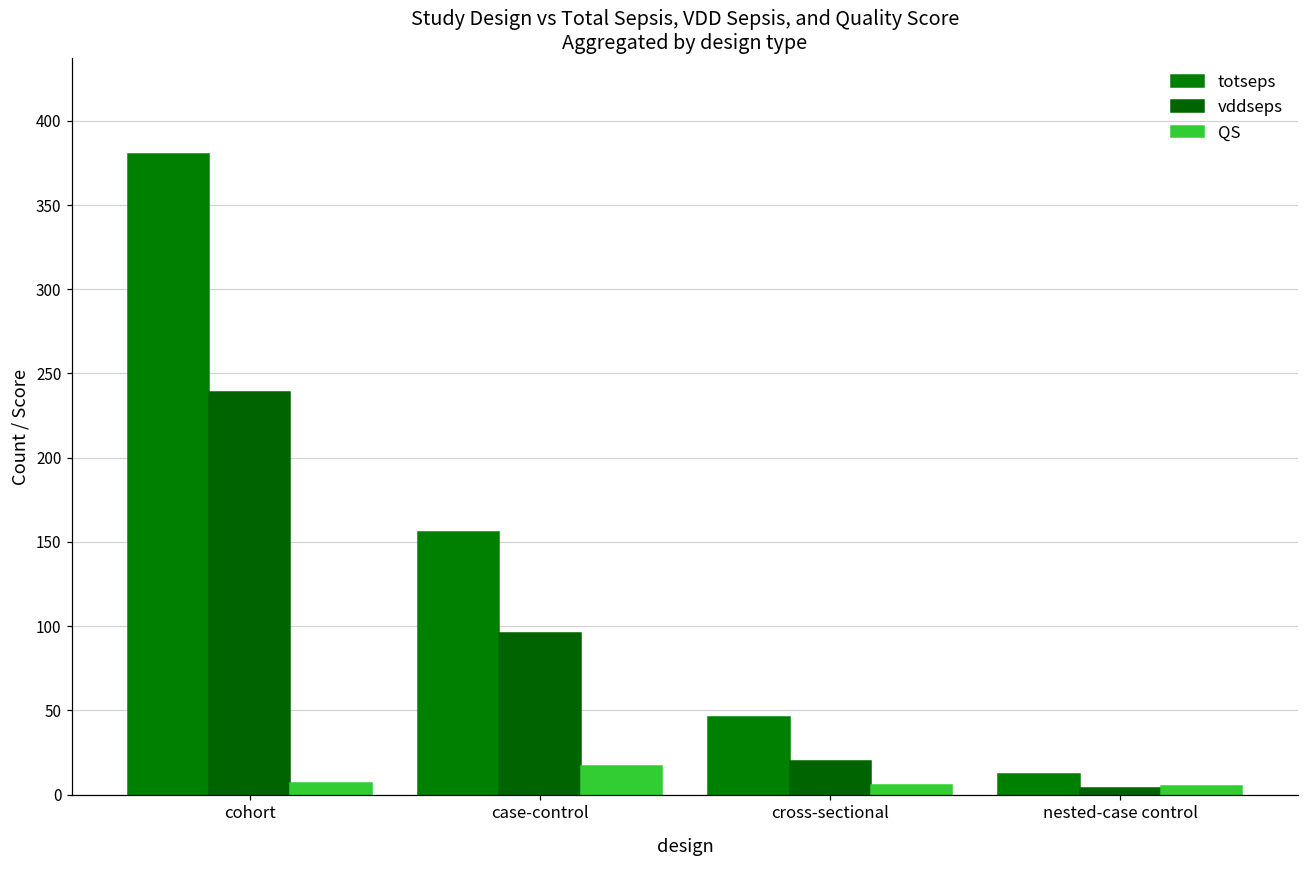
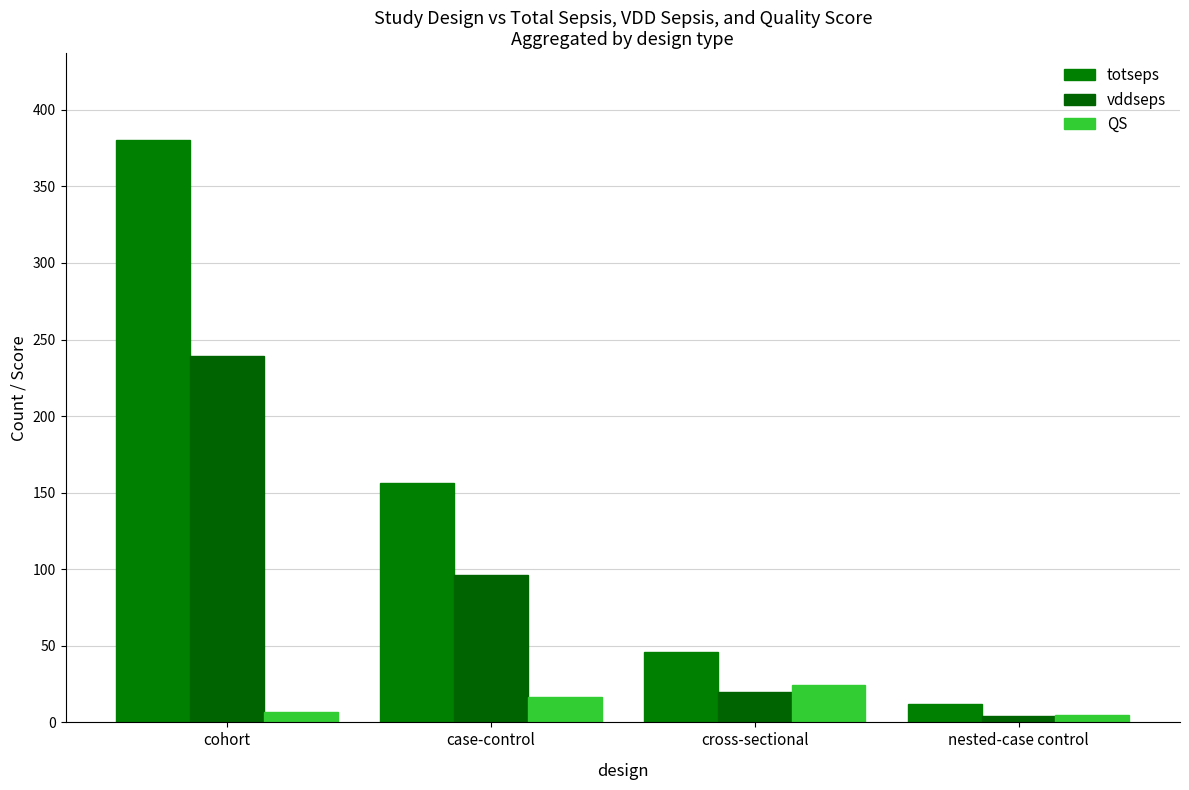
  {
    "QS": {
      "cohort": 7,
      "case-control": 17,
-     "cross-sectional": 6,
+     "cross-sectional": 25,
      "nested-case control": 5
    }
  }
